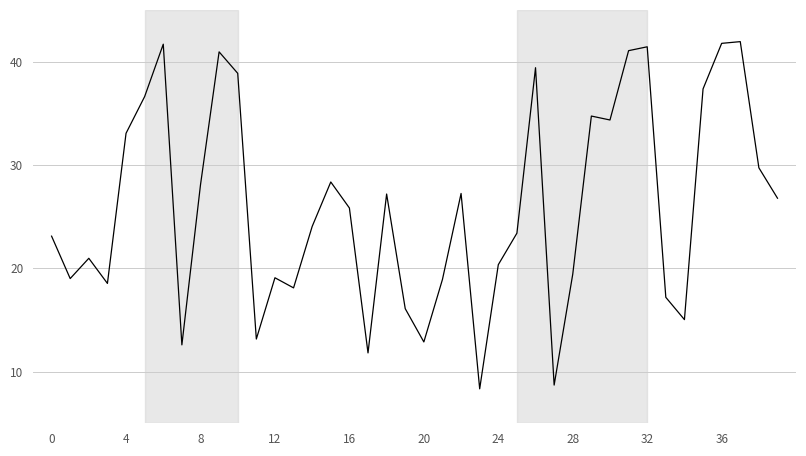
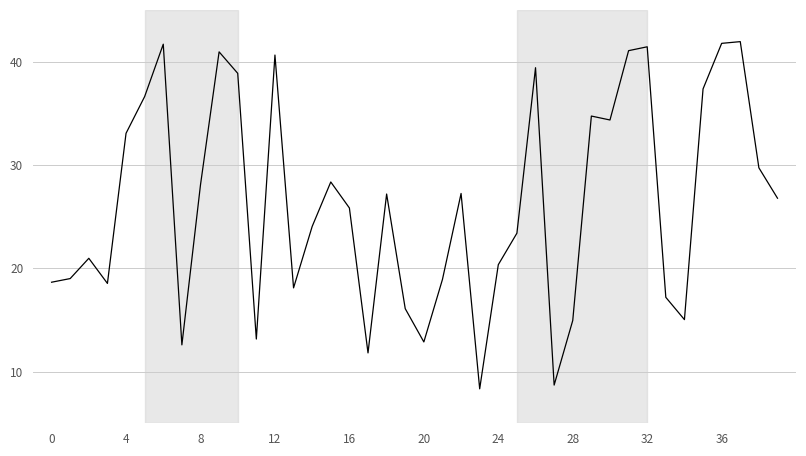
  {
-   "0": 23.1,
+   "0": 18.6,
    "4": 33.1,
    "8": 28.1,
-   "12": 19.1,
+   "12": 40.6,
    "16": 25.8,
    "20": 12.9,
    "24": 20.3,
-   "28": 19.4,
+   "28": 14.9,
    "32": 41.4,
    "36": 41.8
  }
